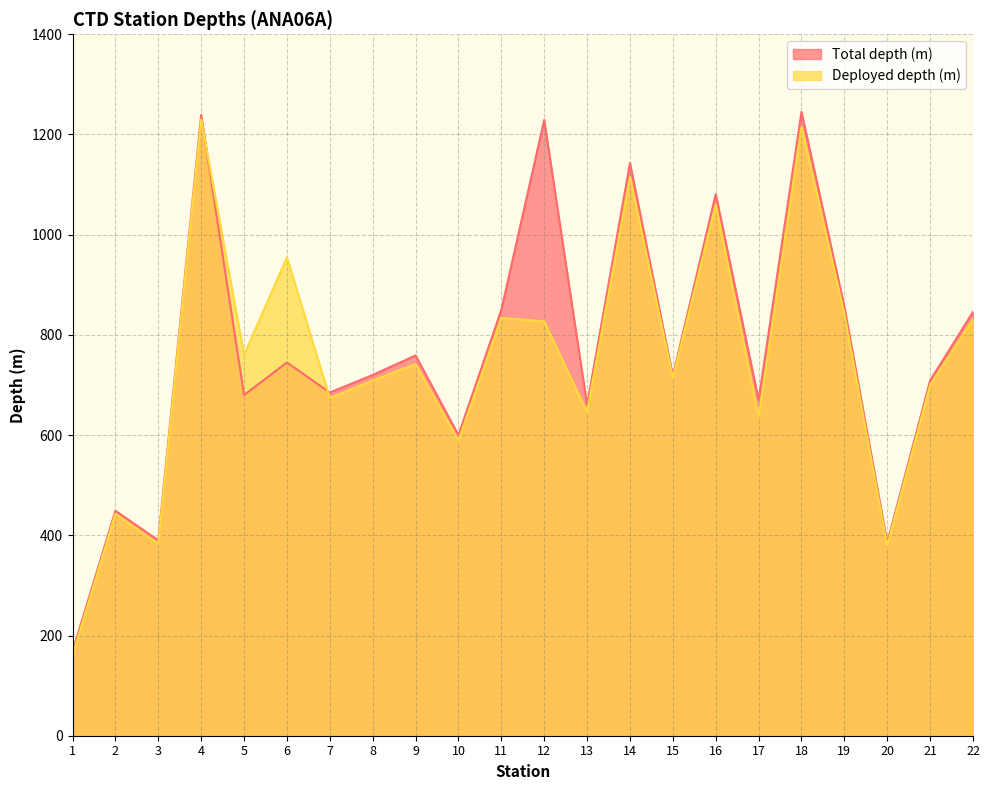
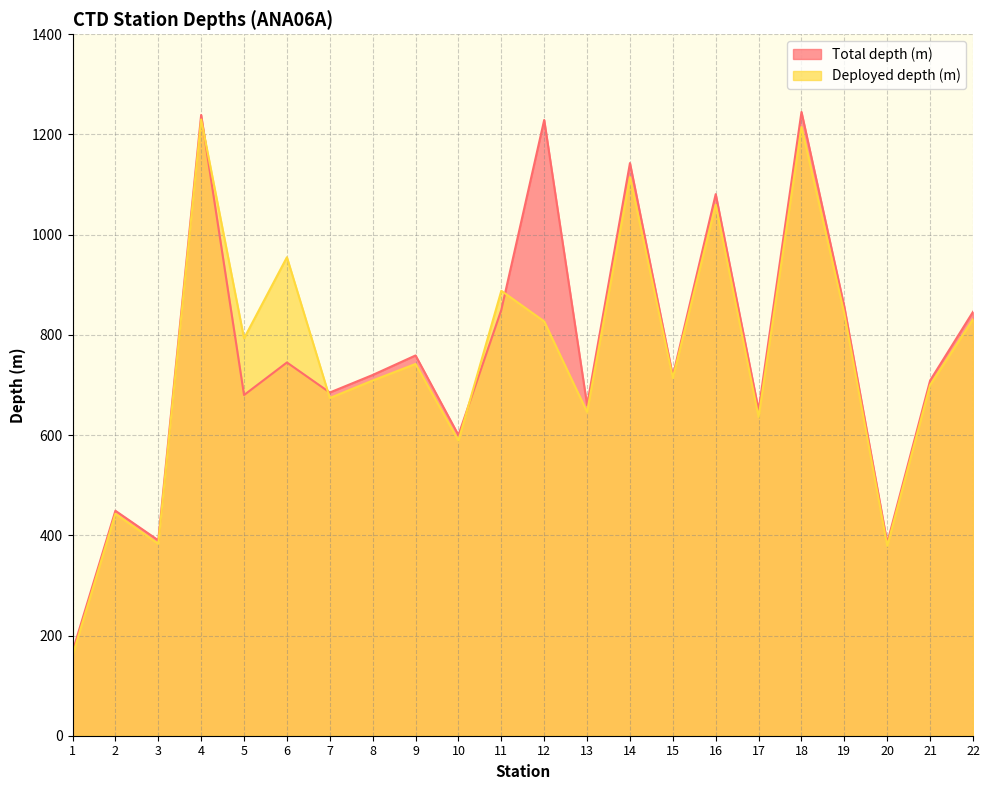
  {
    "Total depth (m)": {
      "1": 170,
      "2": 450,
      "3": 390,
      "4": 1240,
      "5": 680,
      "6": 750,
      "7": 690,
      "8": 720,
      "9": 760,
      "10": 600,
      "11": 850,
      "12": 1230,
      "13": 660,
      "14": 1140,
      "16": 1080,
-     "17": 670,
+     "17": 650,
      "18": 1250,
      "19": 860,
      "20": 390,
      "21": 710,
      "22": 850
    },
    "Deployed depth (m)": {
      "1": 160,
      "2": 440,
      "3": 380,
      "4": 1230,
-     "5": 760,
+     "5": 790,
      "6": 960,
      "7": 670,
      "8": 710,
      "9": 740,
      "10": 590,
-     "11": 830,
+     "11": 890,
      "12": 830,
      "13": 650,
      "14": 1120,
      "16": 1060,
      "17": 640,
      "18": 1220,
      "19": 840,
      "20": 380,
      "21": 700,
      "22": 830
    }
  }
